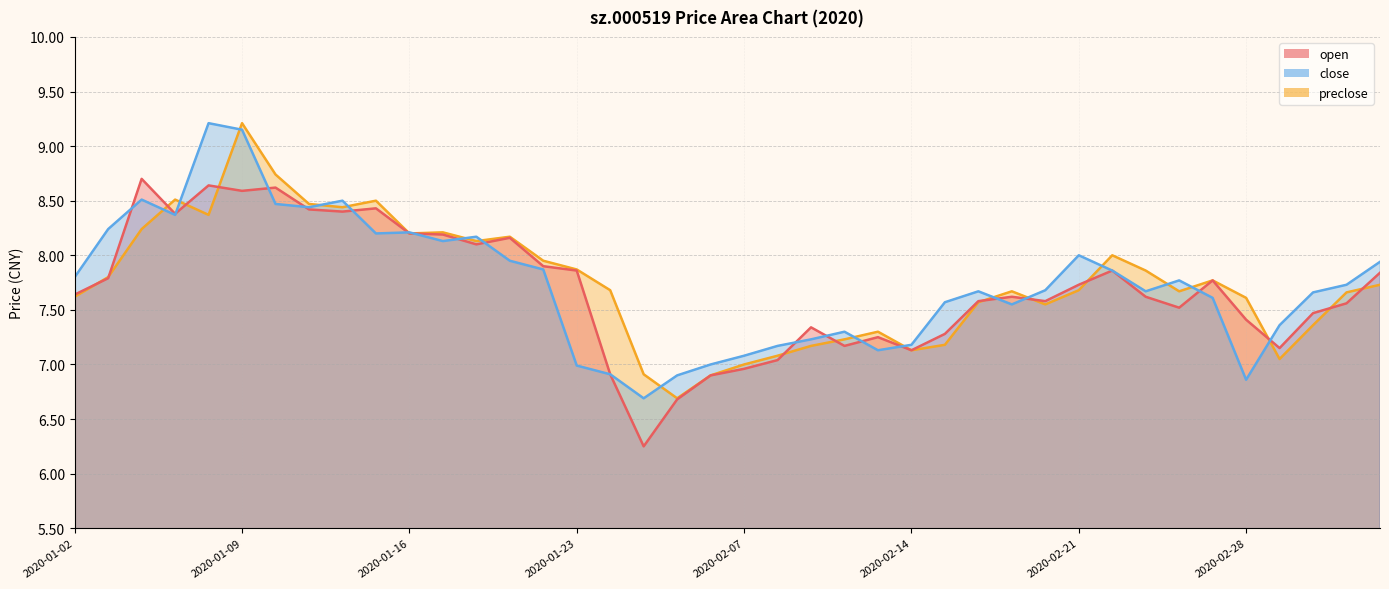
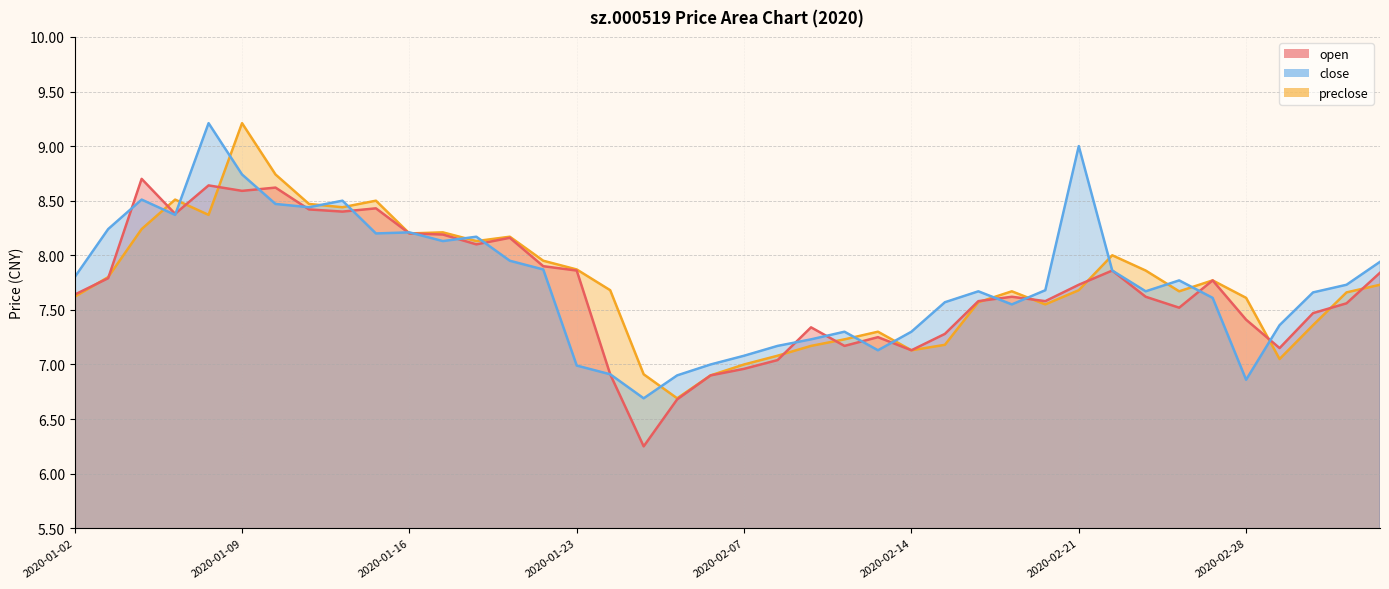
  {
    "close": {
      "2020-01-02": 7.80,
-     "2020-01-09": 9.15,
+     "2020-01-09": 8.74,
      "2020-01-23": 6.99,
      "2020-02-07": 7.08,
-     "2020-02-14": 7.18,
-     "2020-02-21": 8,
+     "2020-02-14": 7.30,
+     "2020-02-21": 9,
      "2020-02-28": 6.86
    }
  }
